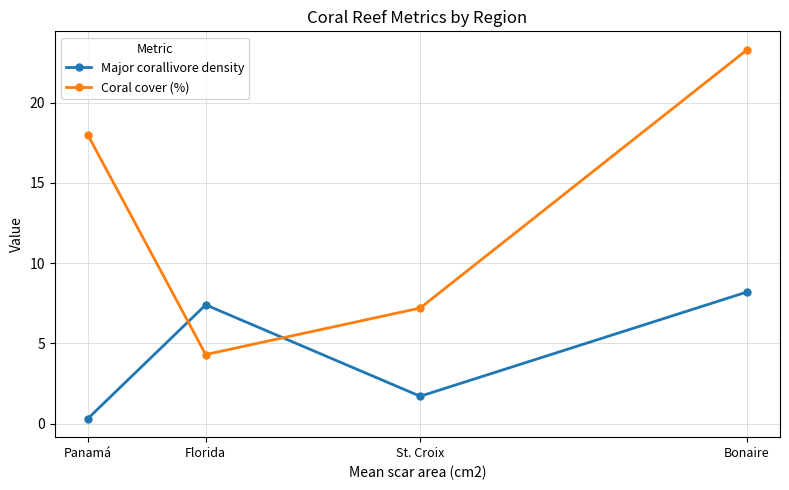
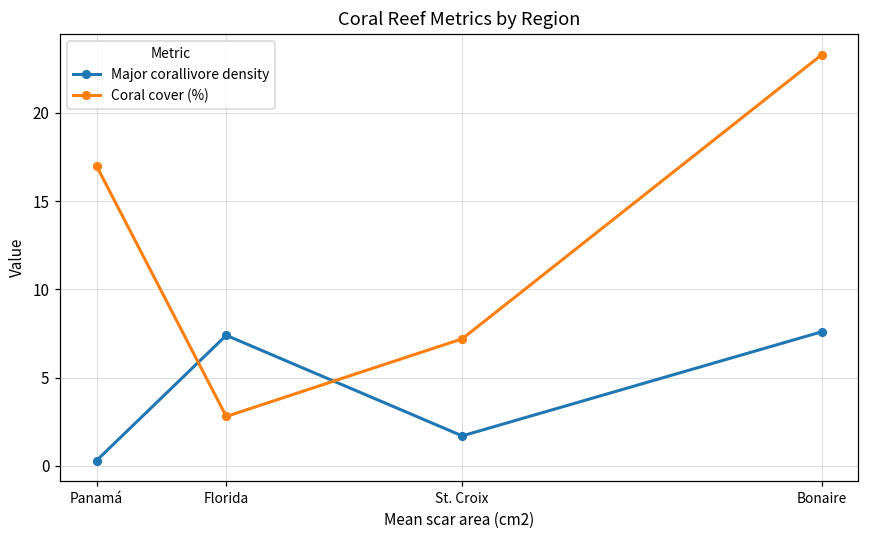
  {
    "Major corallivore density": {
      "Panamá": 0.3,
      "Florida": 7.4,
      "St. Croix": 1.7,
-     "Bonaire": 8.2
+     "Bonaire": 7.6
    },
    "Coral cover (%)": {
-     "Panamá": 18,
-     "Florida": 4.3,
+     "Panamá": 17,
+     "Florida": 2.8,
      "St. Croix": 7.2,
      "Bonaire": 23.3
    }
  }
